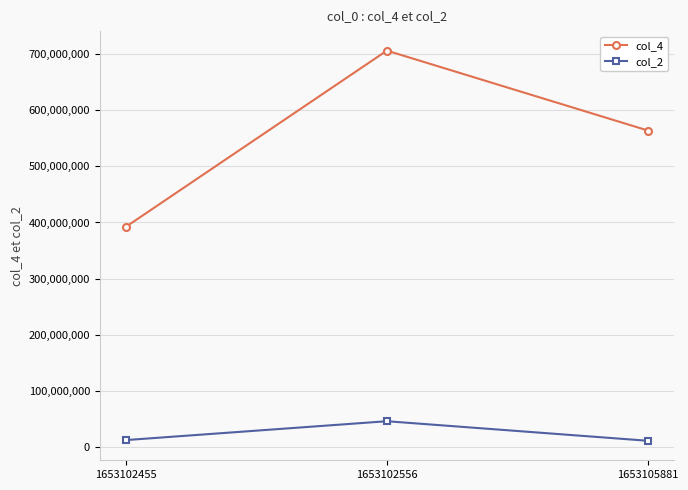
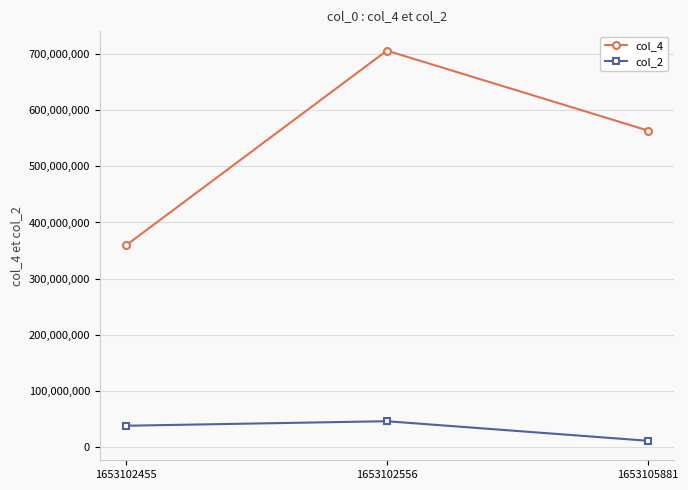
  {
    "col_4": {
-     "1653102455": "390,000,000",
+     "1653102455": "360,000,000",
      "1653102556": "710,000,000",
      "1653105881": "560,000,000"
    },
    "col_2": {
-     "1653102455": "10,000,000",
+     "1653102455": "40,000,000",
      "1653102556": "50,000,000",
      "1653105881": "10,000,000"
    }
  }
